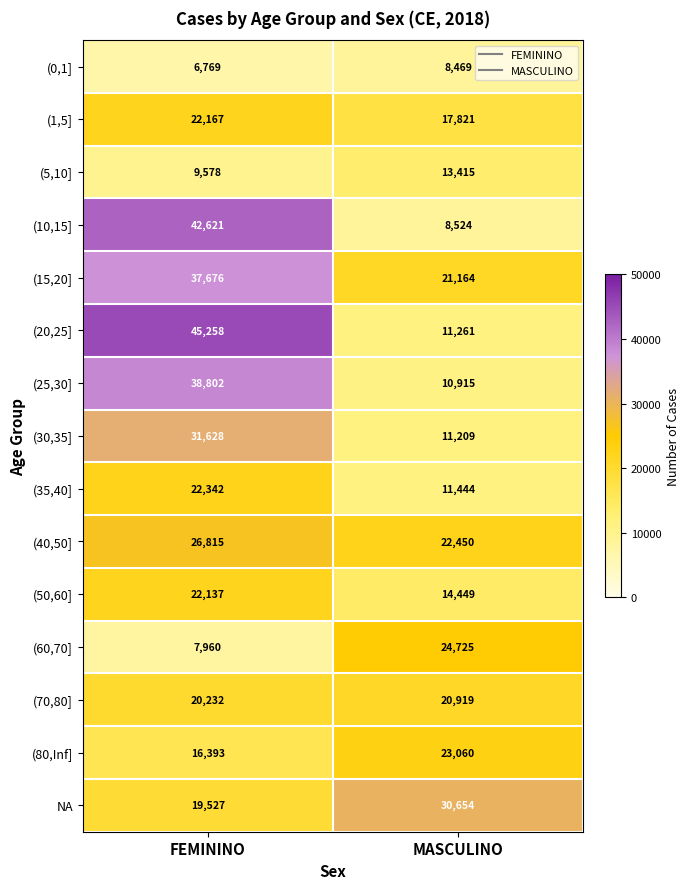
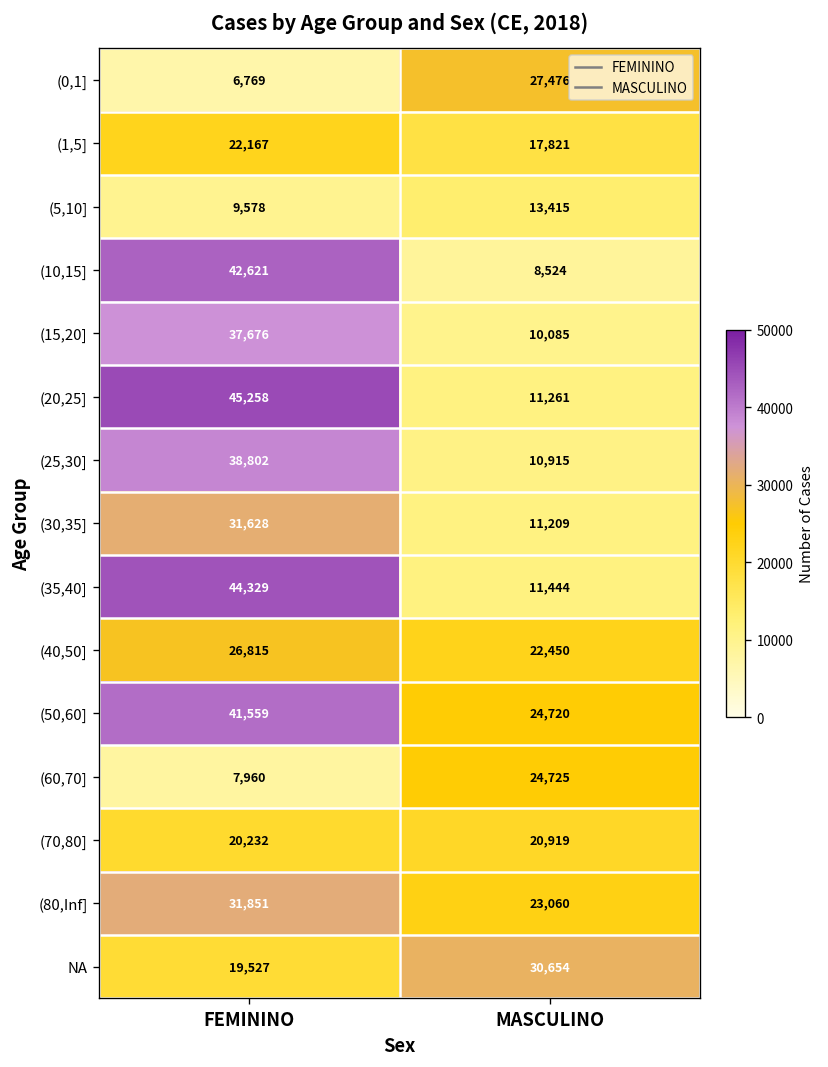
  {
    "(0,1]": {
      "FEMININO": "6,769",
-     "MASCULINO": "8,469"
+     "MASCULINO": "27,476"
    },
    "(1,5]": {
      "FEMININO": "22,167",
      "MASCULINO": "17,821"
    },
    "(5,10]": {
      "FEMININO": "9,578",
      "MASCULINO": "13,415"
    },
    "(10,15]": {
      "FEMININO": "42,621",
      "MASCULINO": "8,524"
    },
    "(15,20]": {
      "FEMININO": "37,676",
-     "MASCULINO": "21,164"
+     "MASCULINO": "10,085"
    },
    "(20,25]": {
      "FEMININO": "45,258",
      "MASCULINO": "11,261"
    },
    "(25,30]": {
      "FEMININO": "38,802",
      "MASCULINO": "10,915"
    },
    "(30,35]": {
      "FEMININO": "31,628",
      "MASCULINO": "11,209"
    },
    "(35,40]": {
-     "FEMININO": "22,342",
+     "FEMININO": "44,329",
      "MASCULINO": "11,444"
    },
    "(40,50]": {
      "FEMININO": "26,815",
      "MASCULINO": "22,450"
    },
    "(50,60]": {
-     "FEMININO": "22,137",
-     "MASCULINO": "14,449"
+     "FEMININO": "41,559",
+     "MASCULINO": "24,720"
    },
    "(60,70]": {
      "FEMININO": "7,960",
      "MASCULINO": "24,725"
    },
    "(70,80]": {
      "FEMININO": "20,232",
      "MASCULINO": "20,919"
    },
    "(80,Inf]": {
-     "FEMININO": "16,393",
+     "FEMININO": "31,851",
      "MASCULINO": "23,060"
    },
    "NA": {
      "FEMININO": "19,527",
      "MASCULINO": "30,654"
    }
  }
